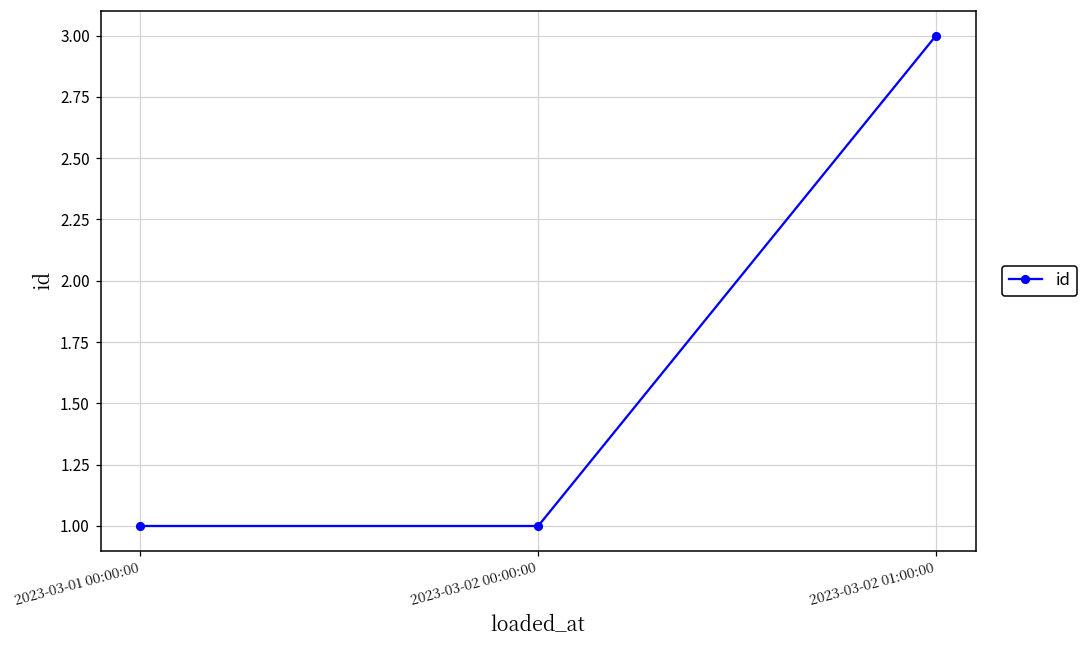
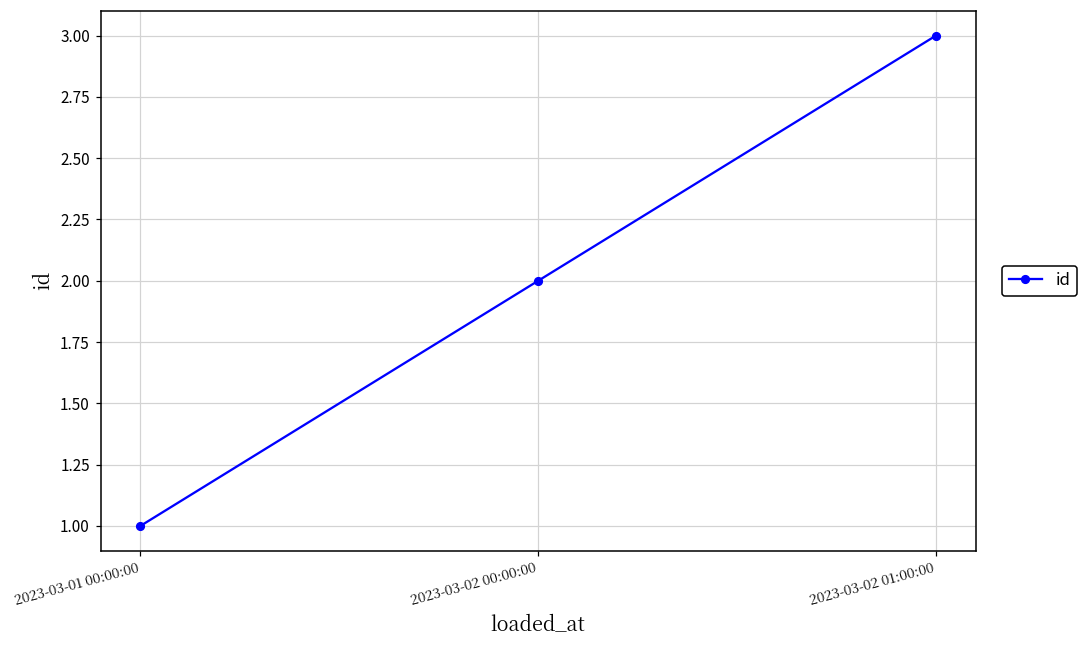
  {
    "2023-03-01 00:00:00": 1,
-   "2023-03-02 00:00:00": 1,
+   "2023-03-02 00:00:00": 2,
    "2023-03-02 01:00:00": 3
  }
